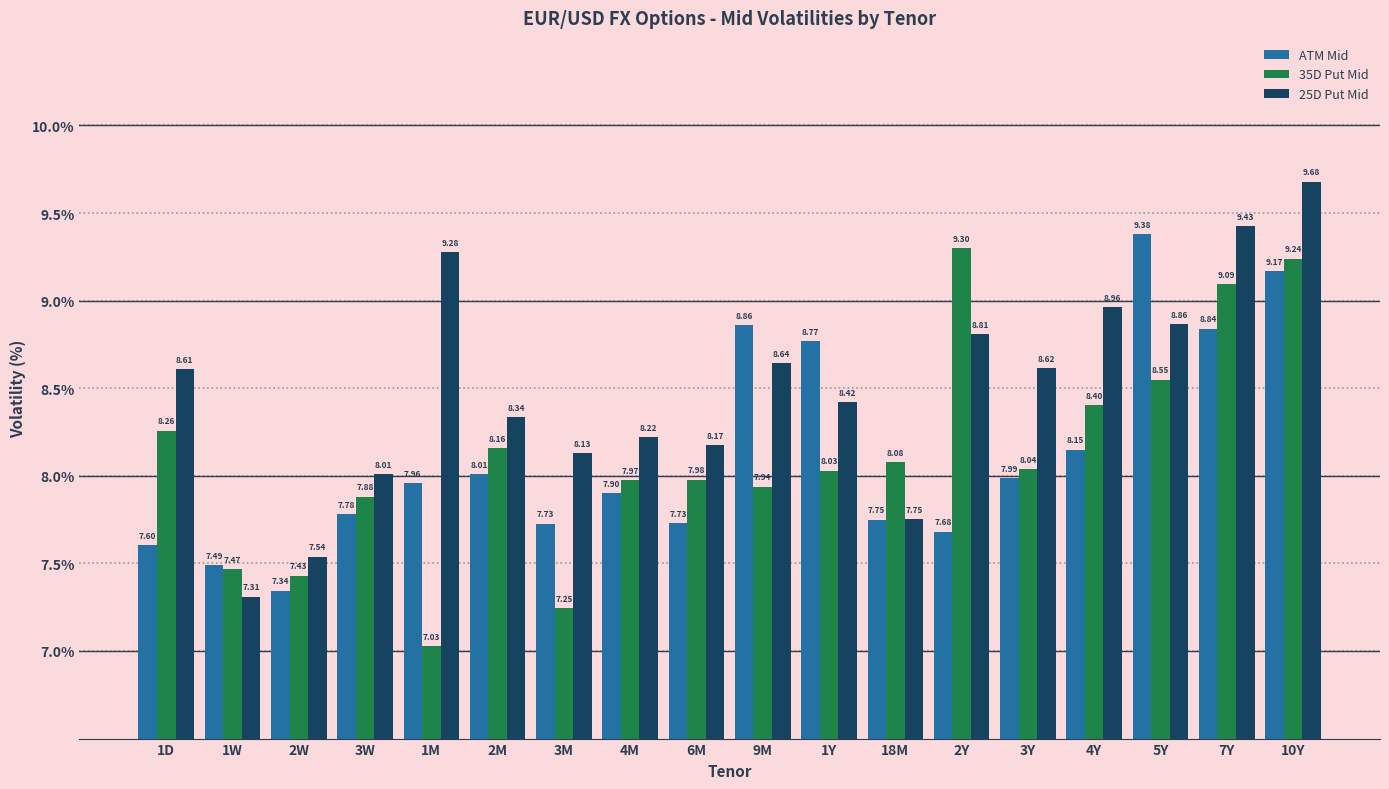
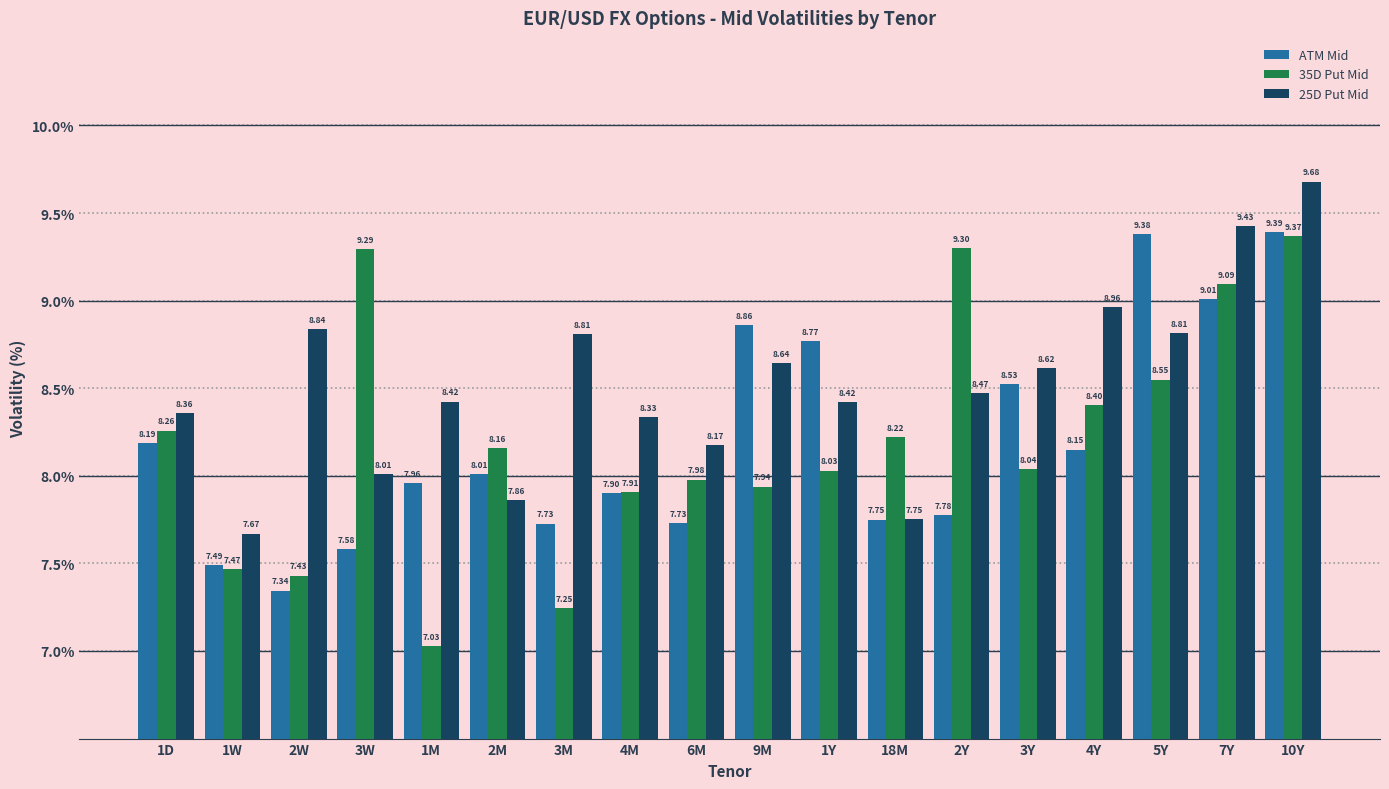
  {
    "ATM Mid": {
-     "1D": 7.60,
+     "1D": 8.19,
      "1W": 7.49,
      "2W": 7.34,
-     "3W": 7.78,
+     "3W": 7.58,
      "1M": 7.96,
      "2M": 8.01,
      "3M": 7.73,
      "4M": 7.90,
      "6M": 7.73,
      "9M": 8.86,
      "1Y": 8.77,
      "18M": 7.75,
-     "2Y": 7.68,
-     "3Y": 7.99,
+     "2Y": 7.78,
+     "3Y": 8.53,
      "4Y": 8.15,
      "5Y": 9.38,
-     "7Y": 8.84,
-     "10Y": 9.17
+     "7Y": 9.01,
+     "10Y": 9.39
    },
    "35D Put Mid": {
      "1D": 8.26,
      "1W": 7.47,
      "2W": 7.43,
-     "3W": 7.88,
+     "3W": 9.29,
      "1M": 7.03,
      "2M": 8.16,
      "3M": 7.25,
-     "4M": 7.97,
+     "4M": 7.91,
      "6M": 7.98,
      "9M": 7.94,
      "1Y": 8.03,
-     "18M": 8.08,
+     "18M": 8.22,
      "2Y": 9.30,
      "3Y": 8.04,
      "4Y": 8.40,
      "5Y": 8.55,
      "7Y": 9.09,
-     "10Y": 9.24
+     "10Y": 9.37
    },
    "25D Put Mid": {
-     "1D": 8.61,
-     "1W": 7.31,
-     "2W": 7.54,
+     "1D": 8.36,
+     "1W": 7.67,
+     "2W": 8.84,
      "3W": 8.01,
-     "1M": 9.28,
-     "2M": 8.34,
-     "3M": 8.13,
-     "4M": 8.22,
+     "1M": 8.42,
+     "2M": 7.86,
+     "3M": 8.81,
+     "4M": 8.33,
      "6M": 8.17,
      "9M": 8.64,
      "1Y": 8.42,
      "18M": 7.75,
-     "2Y": 8.81,
+     "2Y": 8.47,
      "3Y": 8.62,
      "4Y": 8.96,
-     "5Y": 8.86,
+     "5Y": 8.81,
      "7Y": 9.43,
      "10Y": 9.68
    }
  }
